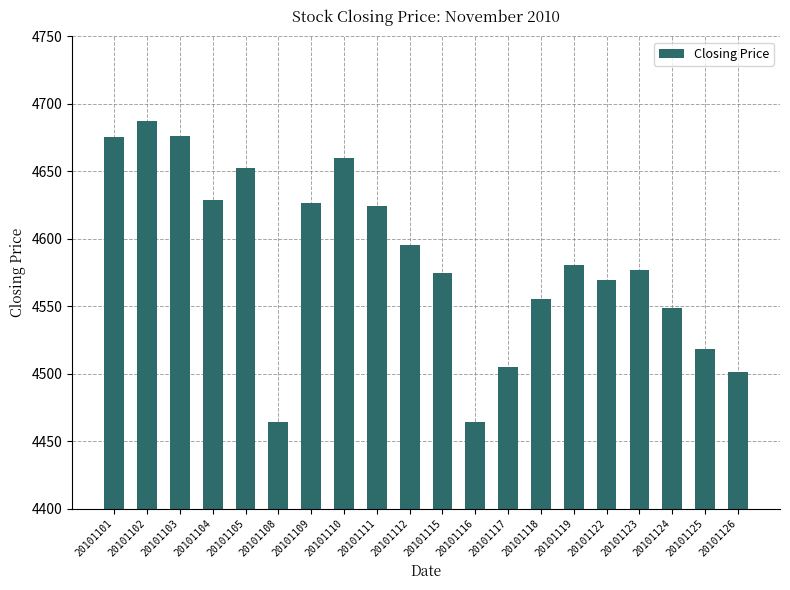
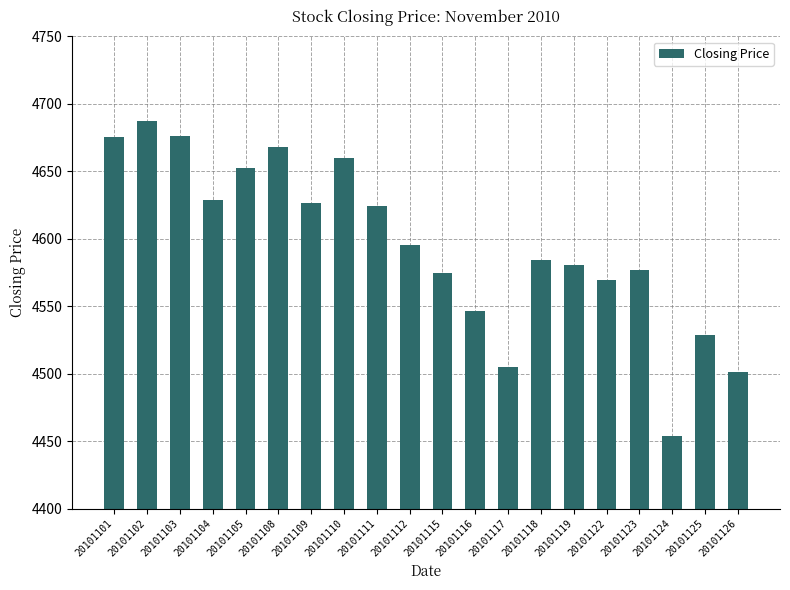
  {
    "20101101": 4675,
    "20101102": 4687,
    "20101103": 4676,
    "20101104": 4629,
    "20101105": 4652,
-   "20101108": 4464,
+   "20101108": 4668,
    "20101109": 4626,
    "20101110": 4660,
    "20101111": 4624,
    "20101112": 4595,
    "20101115": 4574,
-   "20101116": 4464,
+   "20101116": 4546,
    "20101117": 4505,
-   "20101118": 4555,
+   "20101118": 4584,
    "20101119": 4580,
    "20101122": 4570,
    "20101123": 4577,
-   "20101124": 4549,
-   "20101125": 4518,
+   "20101124": 4454,
+   "20101125": 4528,
    "20101126": 4501
  }
